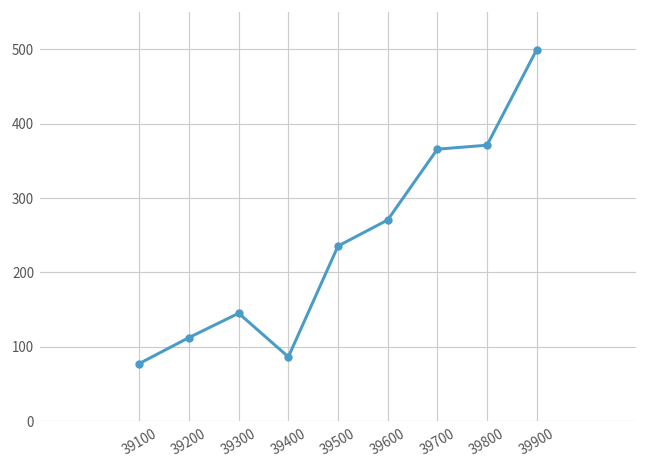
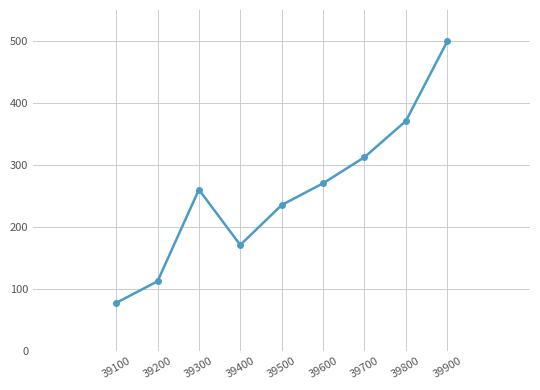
  {
    "39100": 80,
    "39200": 110,
-   "39300": 150,
-   "39400": 90,
+   "39300": 260,
+   "39400": 170,
    "39500": 240,
    "39600": 270,
-   "39700": 370,
+   "39700": 310,
    "39800": 370,
    "39900": 500
  }
